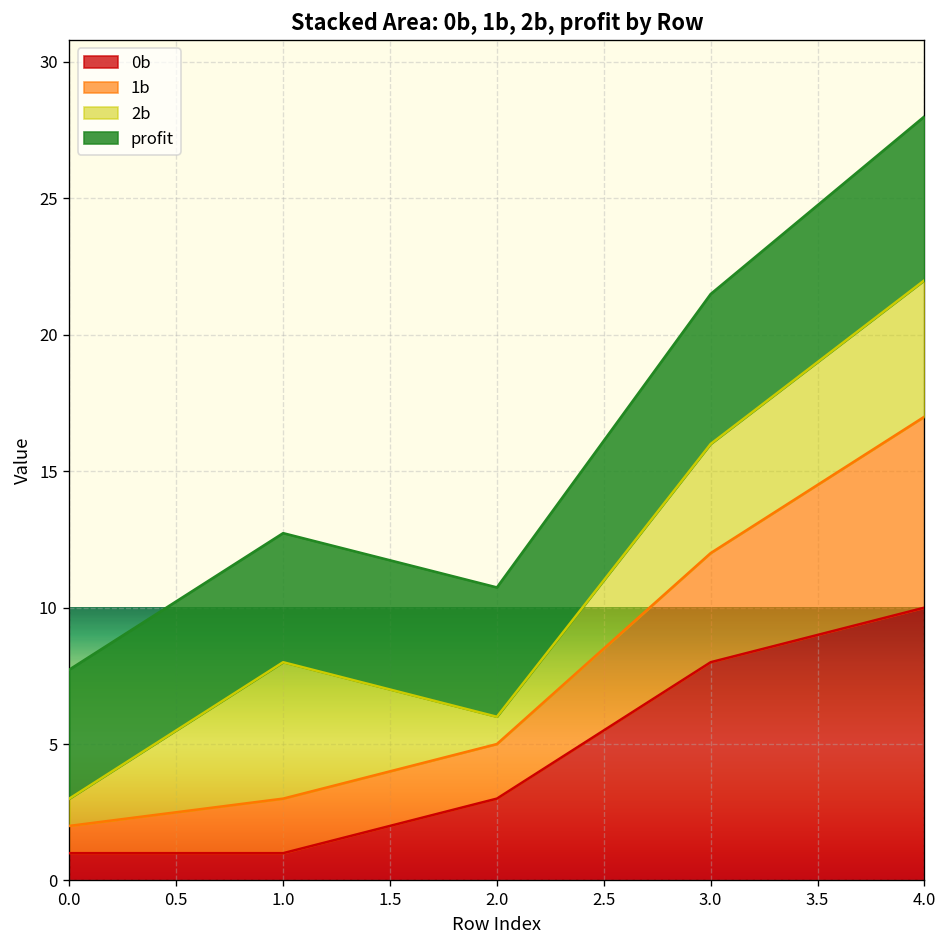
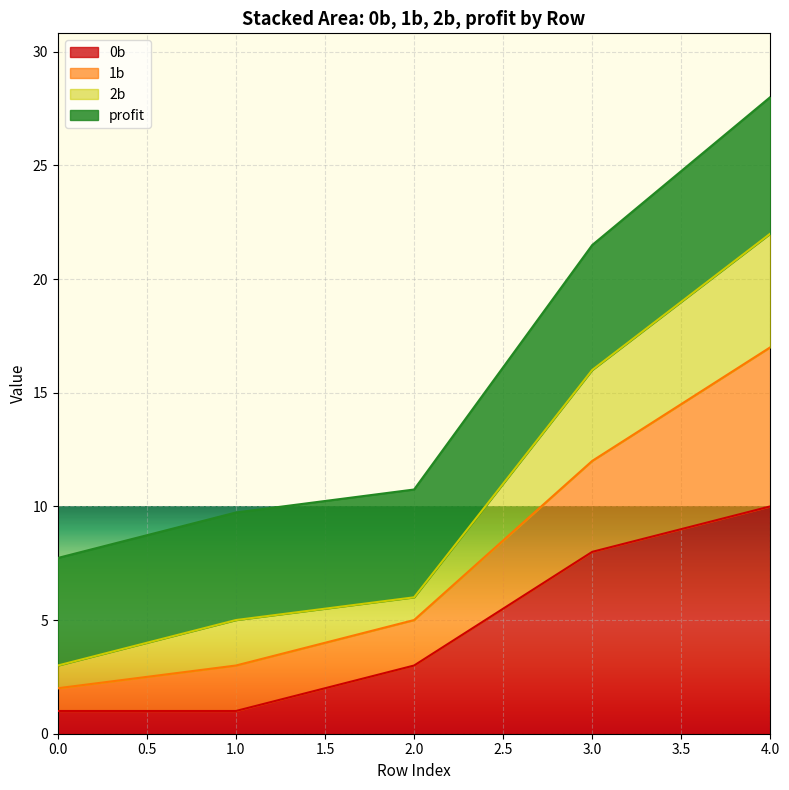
  {
    "0b": {
      "0.0": 1,
      "1.0": 1,
      "2.0": 3,
      "3.0": 8,
      "4.0": 10
    },
    "1b": {
      "0.0": 1,
      "1.0": 2,
      "2.0": 2,
      "3.0": 4,
      "4.0": 7
    },
    "2b": {
      "0.0": 1,
-     "1.0": 5,
+     "1.0": 2,
      "2.0": 1,
      "3.0": 4,
      "4.0": 5
    },
    "profit": {
      "0.0": 4.7,
      "1.0": 4.7,
      "2.0": 4.7,
      "3.0": 5.5,
      "4.0": 6
    }
  }
